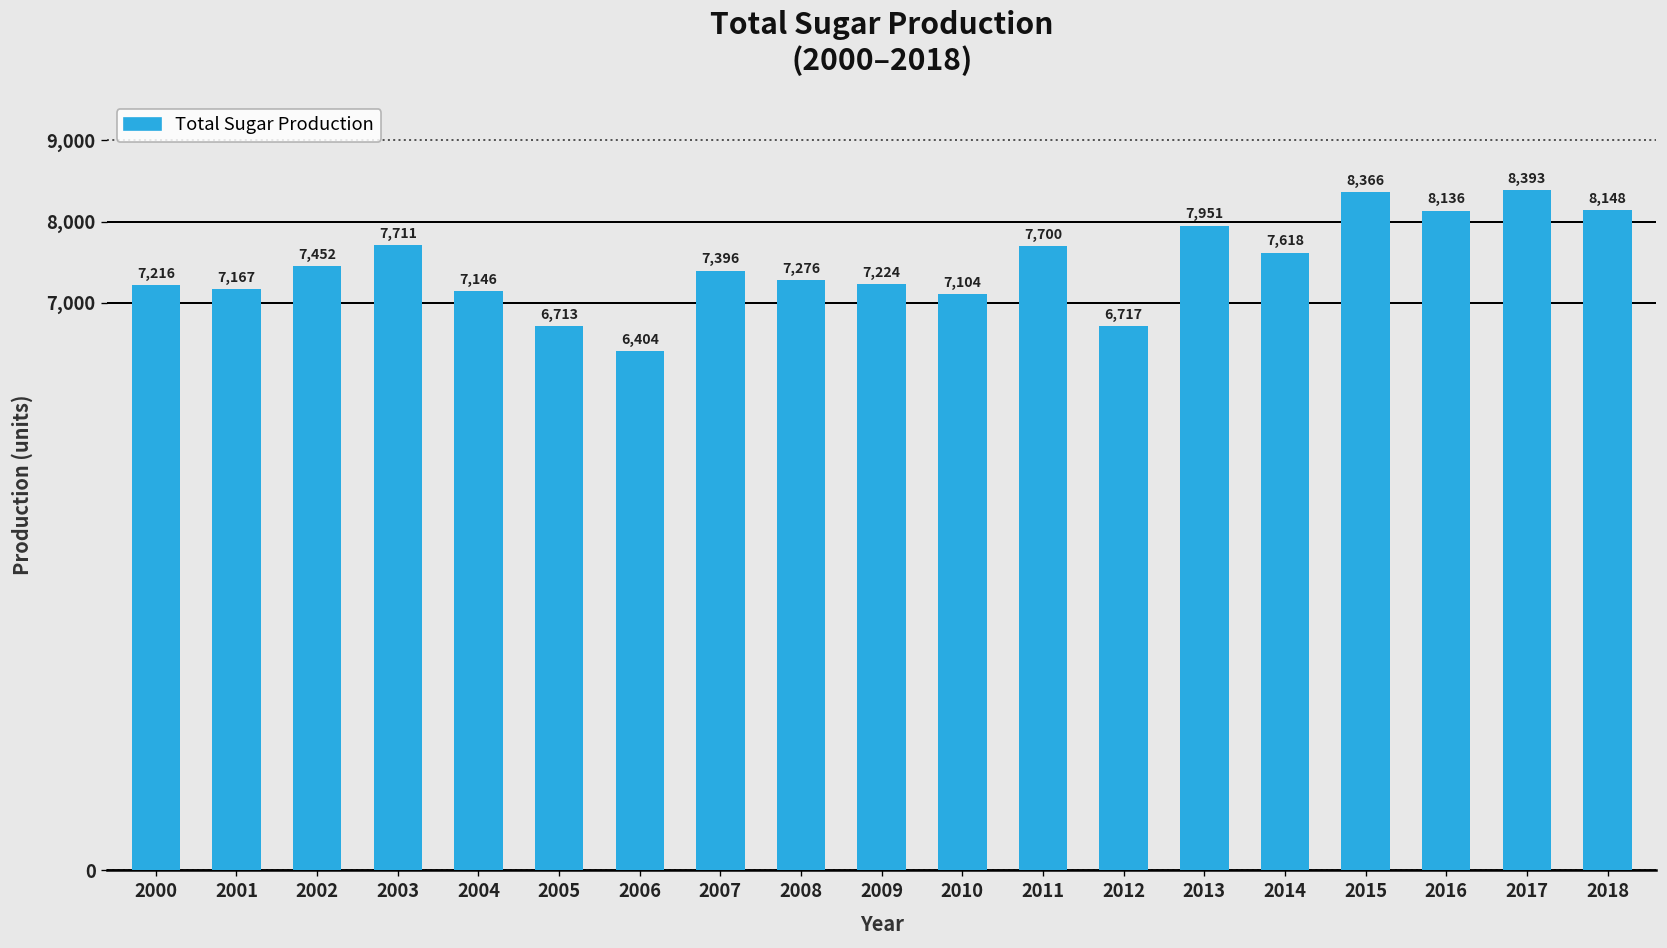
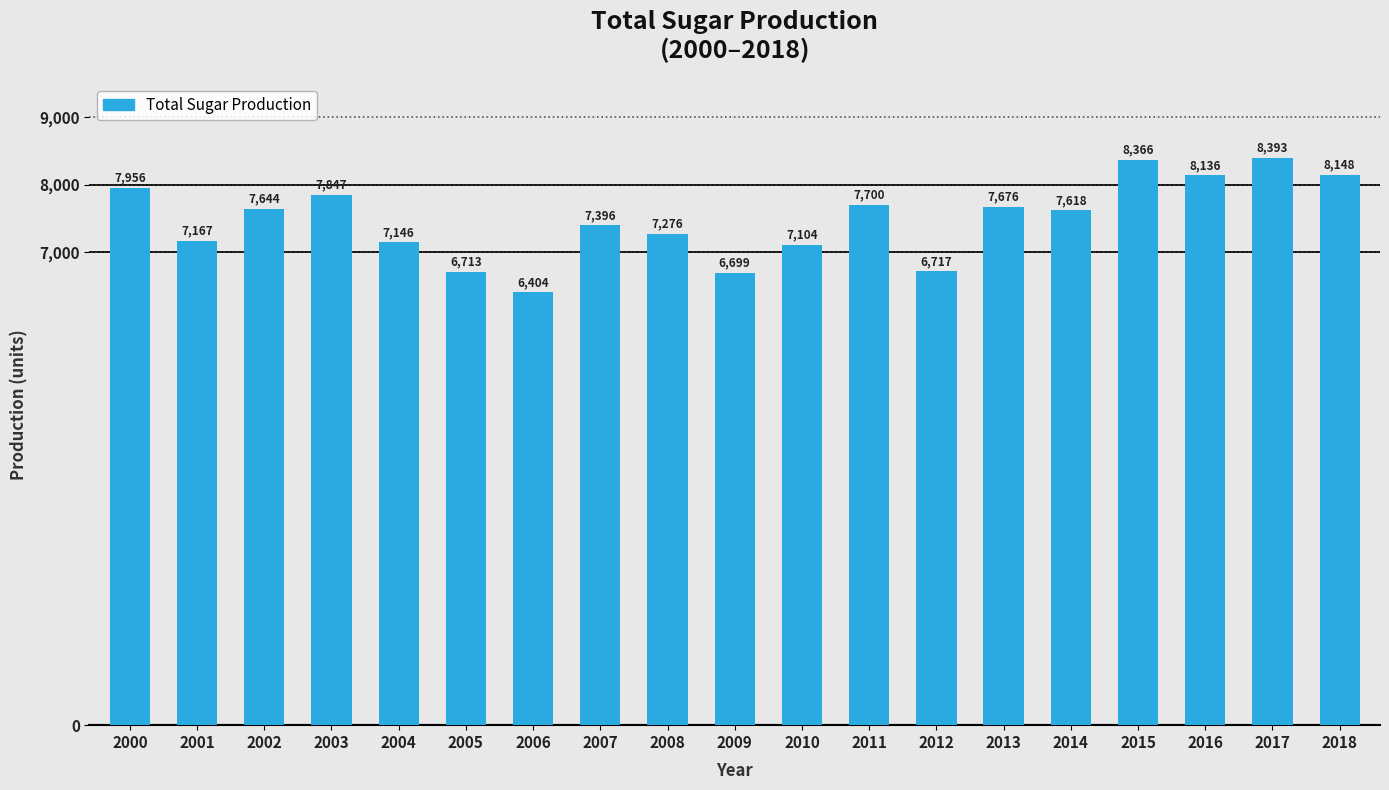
  {
-   "2000": "7,216",
+   "2000": "7,956",
    "2001": "7,167",
-   "2002": "7,452",
-   "2003": "7,711",
+   "2002": "7,644",
+   "2003": "7,847",
    "2004": "7,146",
    "2005": "6,713",
    "2006": "6,404",
    "2007": "7,396",
    "2008": "7,276",
-   "2009": "7,224",
+   "2009": "6,699",
    "2010": "7,104",
    "2011": "7,700",
    "2012": "6,717",
-   "2013": "7,951",
+   "2013": "7,676",
    "2014": "7,618",
    "2015": "8,366",
    "2016": "8,136",
    "2017": "8,393",
    "2018": "8,148"
  }
